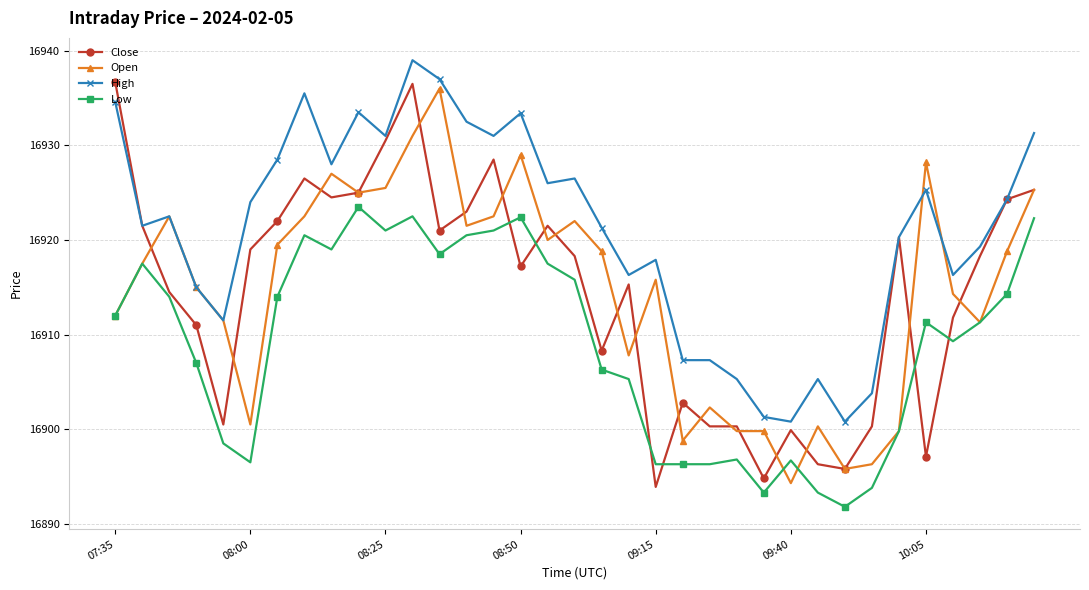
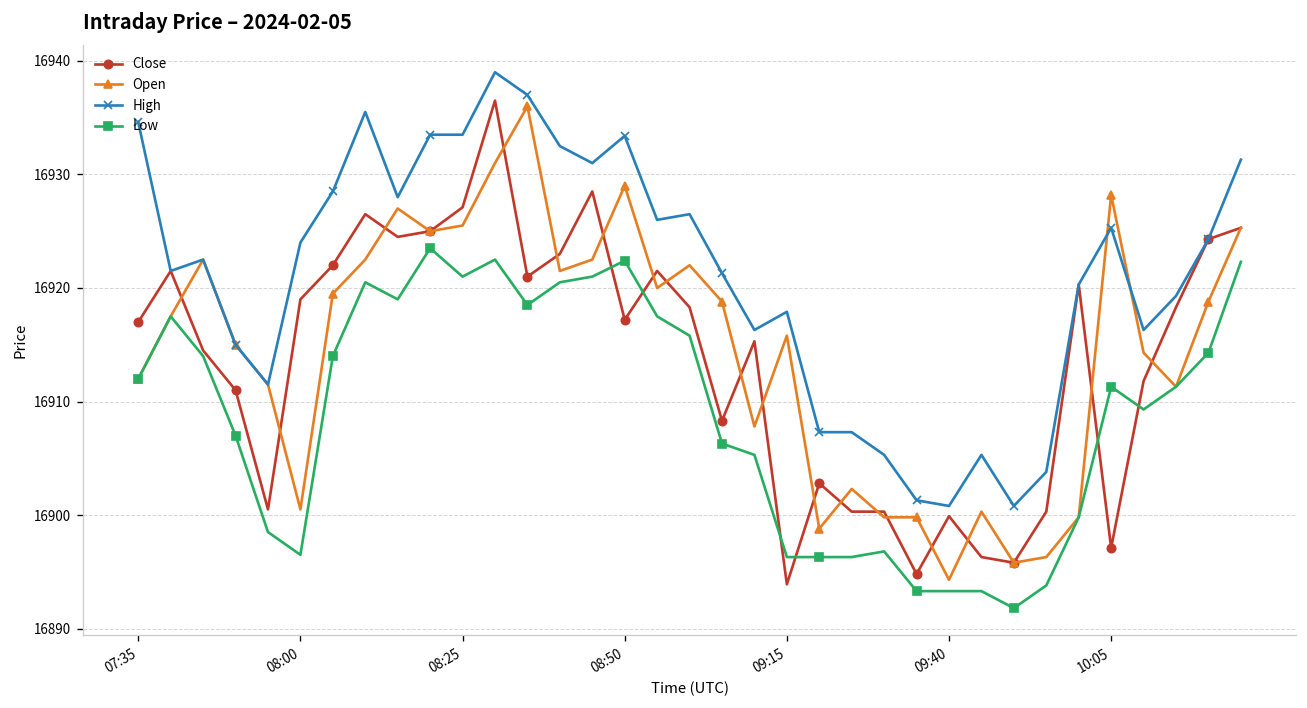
  {
    "Close": {
-     "07:35": 16937,
+     "07:35": 16917,
      "08:00": 16919,
-     "08:25": 16931,
+     "08:25": 16927,
      "08:50": 16917,
      "09:15": 16894,
      "09:40": 16900,
      "10:05": 16897
    },
    "Open": {
      "08:00": 16901,
      "08:25": 16926,
      "08:50": 16929,
      "09:15": 16916,
      "09:40": 16894,
      "10:05": 16928
    },
    "High": {
      "07:35": 16935,
      "08:00": 16924,
-     "08:25": 16931,
+     "08:25": 16934,
      "08:50": 16933,
      "09:15": 16918,
      "09:40": 16901,
      "10:05": 16925
    },
    "Low": {
      "08:00": 16897,
      "08:25": 16921,
      "08:50": 16922,
      "09:15": 16896,
-     "09:40": 16897,
+     "09:40": 16893,
      "10:05": 16911
    }
  }
